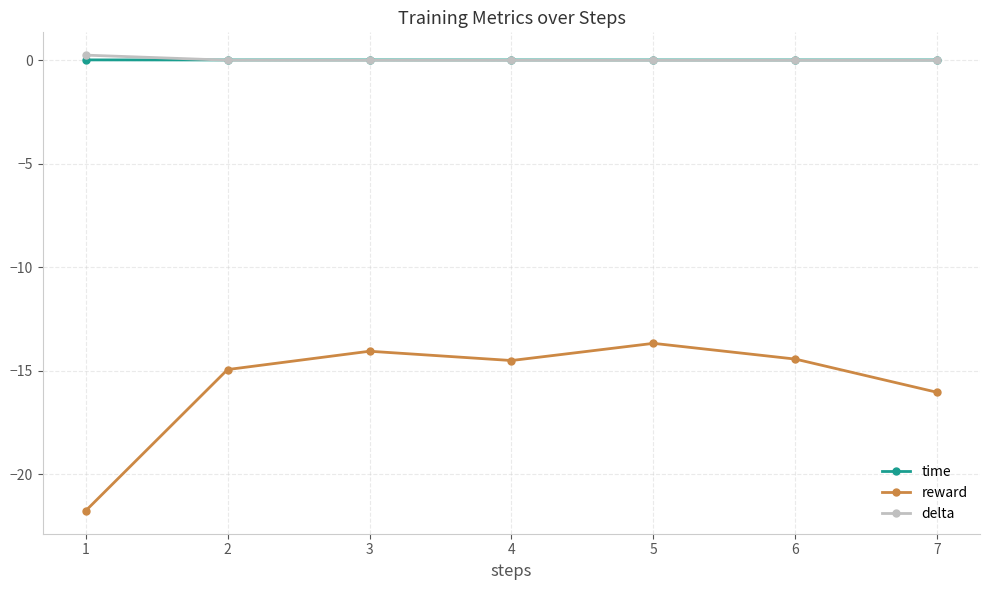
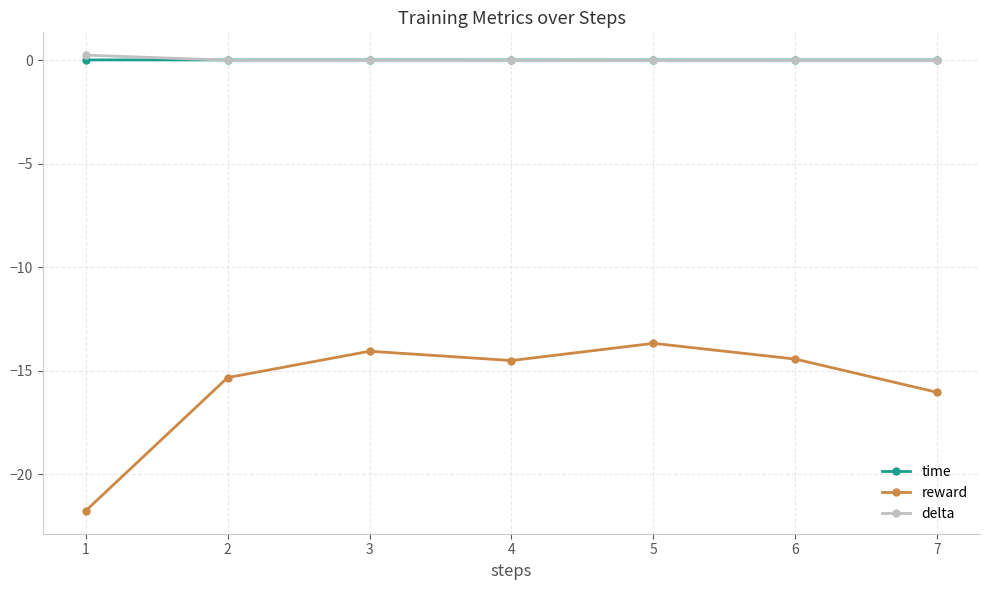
  {
    "time": {
      "1": 0.0
    },
    "reward": {
      "1": -21.8,
-     "2": -14.9,
+     "2": -15.3,
      "3": -14.1,
      "4": -14.5,
      "5": -13.7,
      "6": -14.4,
      "7": -16.0
    },
    "delta": {
      "1": 0.3
    }
  }
